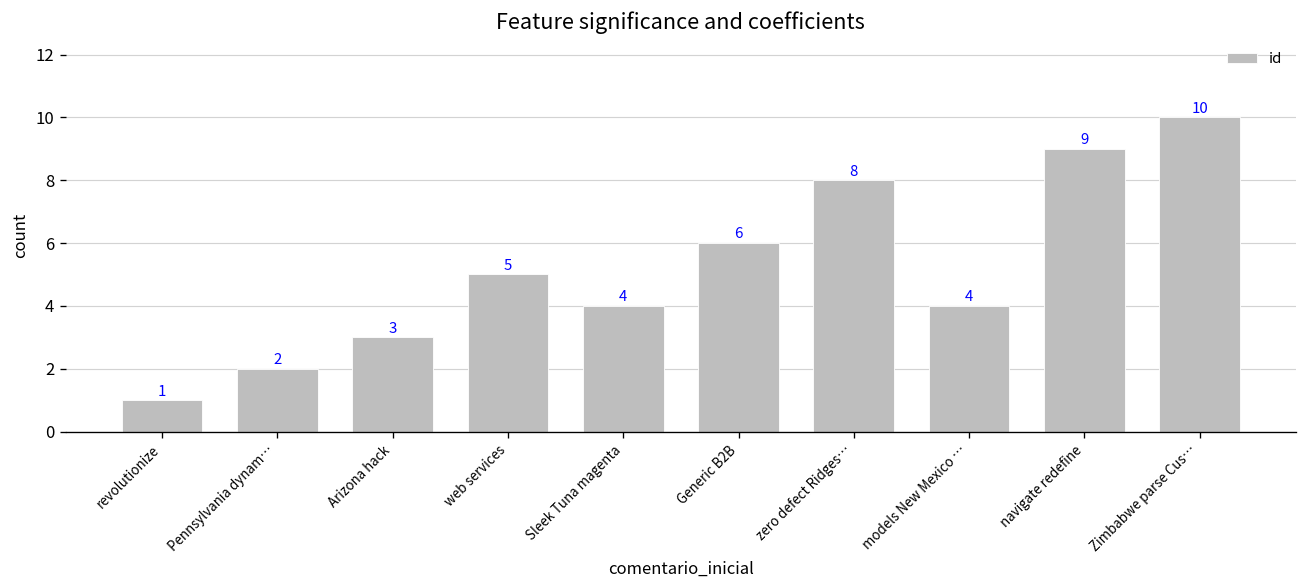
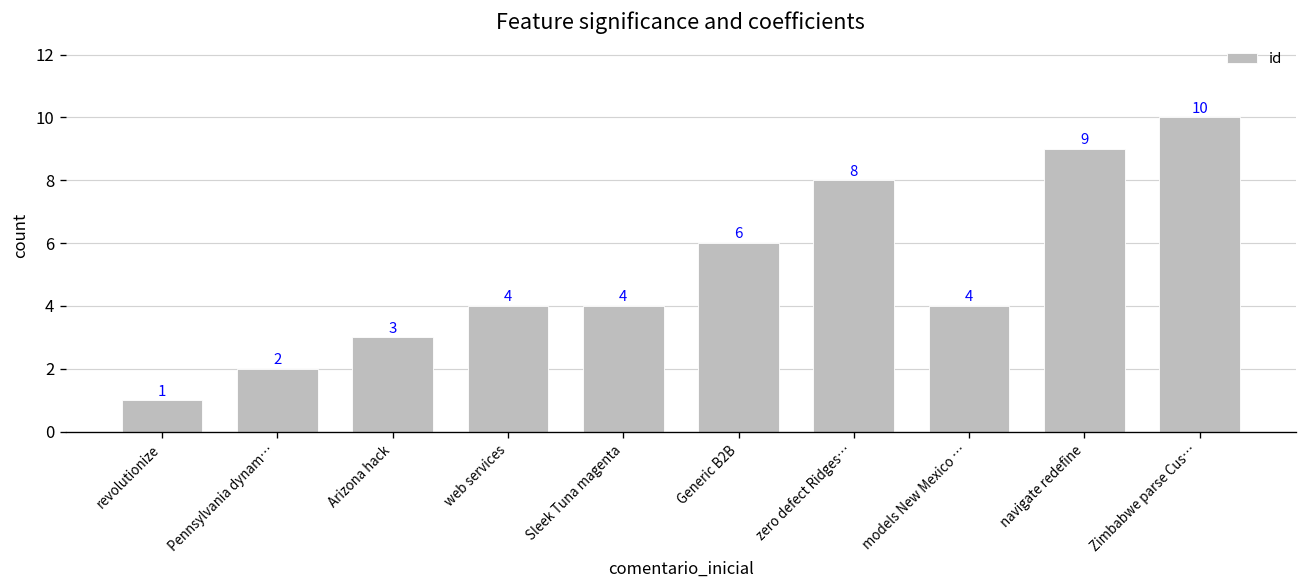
  {
    "revolutionize": 1,
    "Pennsylvania dynam…": 2,
    "Arizona hack": 3,
-   "web services": 5,
+   "web services": 4,
    "Sleek Tuna magenta": 4,
    "Generic B2B": 6,
    "zero defect Ridges…": 8,
    "models New Mexico …": 4,
    "navigate redefine": 9,
    "Zimbabwe parse Cus…": 10
  }
